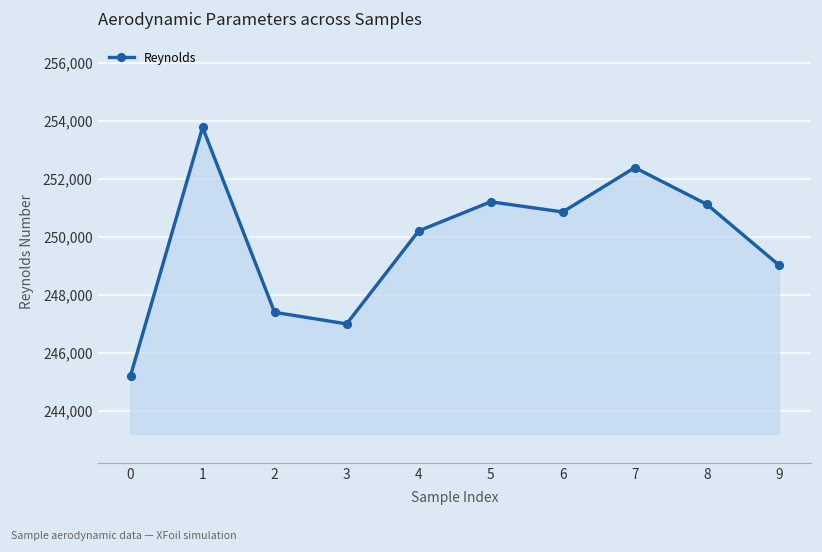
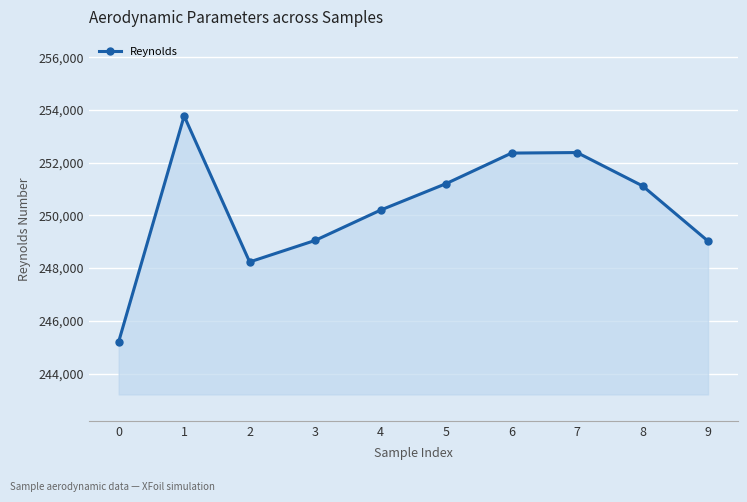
  {
    "0": "245,200",
    "1": "253,800",
-   "2": "247,400",
-   "3": "247,000",
+   "2": "248,200",
+   "3": "249,100",
    "4": "250,200",
    "5": "251,200",
-   "6": "250,900",
+   "6": "252,400",
    "7": "252,400",
    "8": "251,100",
    "9": "249,000"
  }
